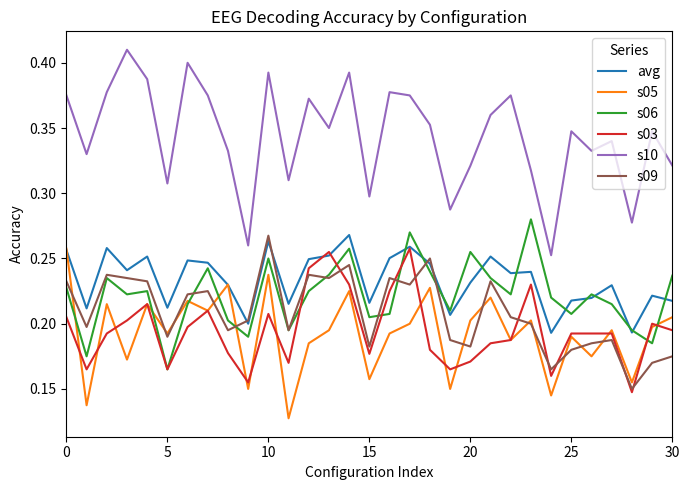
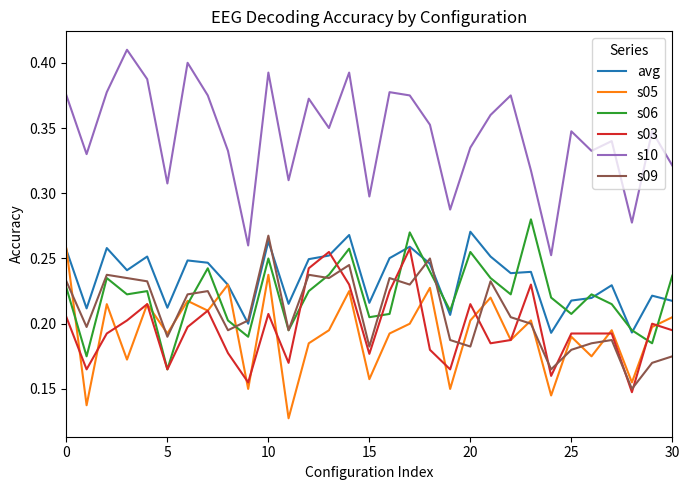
  {
    "avg": {
      "5": 0.212,
      "10": 0.263,
      "15": 0.216,
-     "20": 0.231,
+     "20": 0.271,
      "25": 0.218,
      "30": 0.217
    },
    "s05": {
      "5": 0.193,
      "10": 0.238,
      "15": 0.158,
      "20": 0.203,
      "25": 0.190,
      "30": 0.205
    },
    "s06": {
      "0": 0.227,
      "10": 0.250,
      "15": 0.205,
      "20": 0.255,
      "25": 0.208,
      "30": 0.237
    },
    "s03": {
      "0": 0.205,
      "10": 0.208,
      "15": 0.177,
-     "20": 0.171,
+     "20": 0.215,
      "25": 0.193,
      "30": 0.195
    },
    "s10": {
      "0": 0.375,
      "5": 0.308,
      "10": 0.392,
      "15": 0.298,
-     "20": 0.321,
+     "20": 0.335,
      "25": 0.348,
      "30": 0.321
    },
    "s09": {
      "0": 0.232,
      "5": 0.190,
      "10": 0.268,
      "15": 0.183,
      "20": 0.183,
      "25": 0.180,
      "30": 0.175
    }
  }
